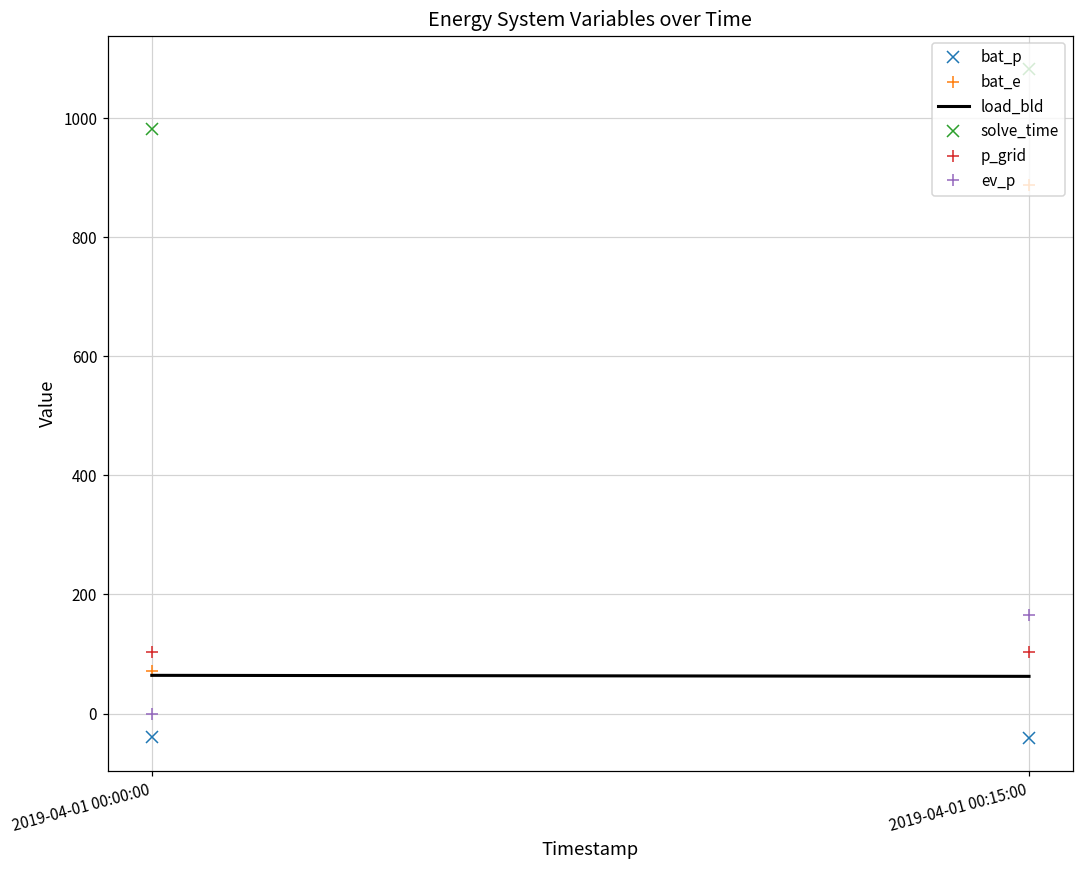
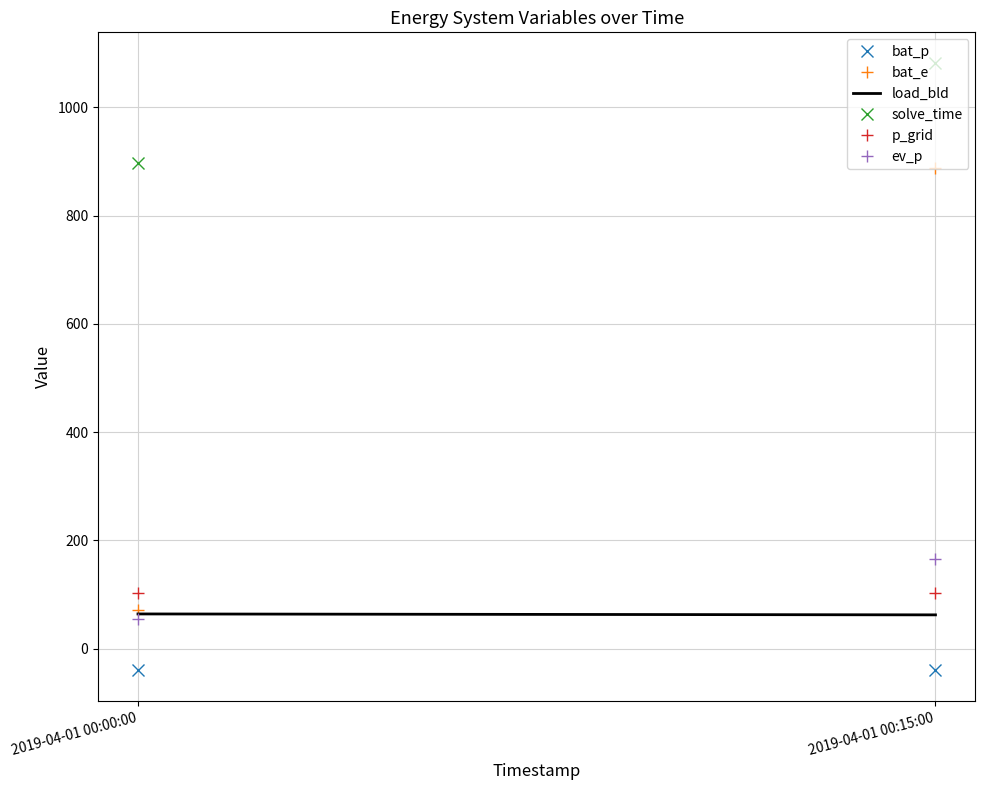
  {
    "bat_p": {
      "2019-04-01 00:00:00": -40,
      "2019-04-01 00:15:00": -40
    },
    "bat_e": {
      "2019-04-01 00:00:00": 70
    },
    "load_bld": {
      "2019-04-01 00:00:00": 60,
      "2019-04-01 00:15:00": 60
    },
    "solve_time": {
-     "2019-04-01 00:00:00": 980
+     "2019-04-01 00:00:00": 900
    },
    "p_grid": {
      "2019-04-01 00:00:00": 100,
      "2019-04-01 00:15:00": 100
    },
    "ev_p": {
-     "2019-04-01 00:00:00": 0,
+     "2019-04-01 00:00:00": 50,
      "2019-04-01 00:15:00": 170
    }
  }
